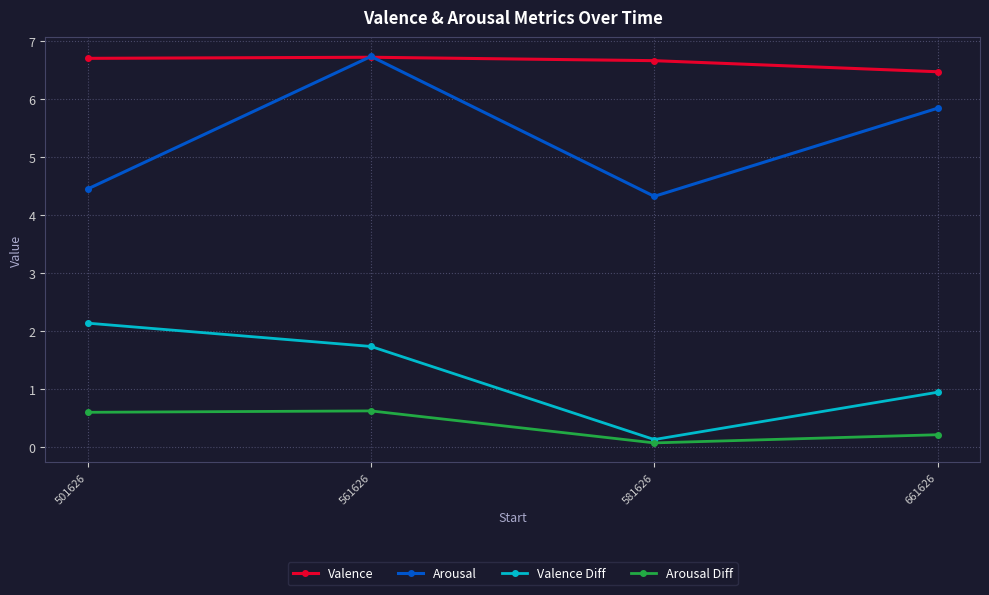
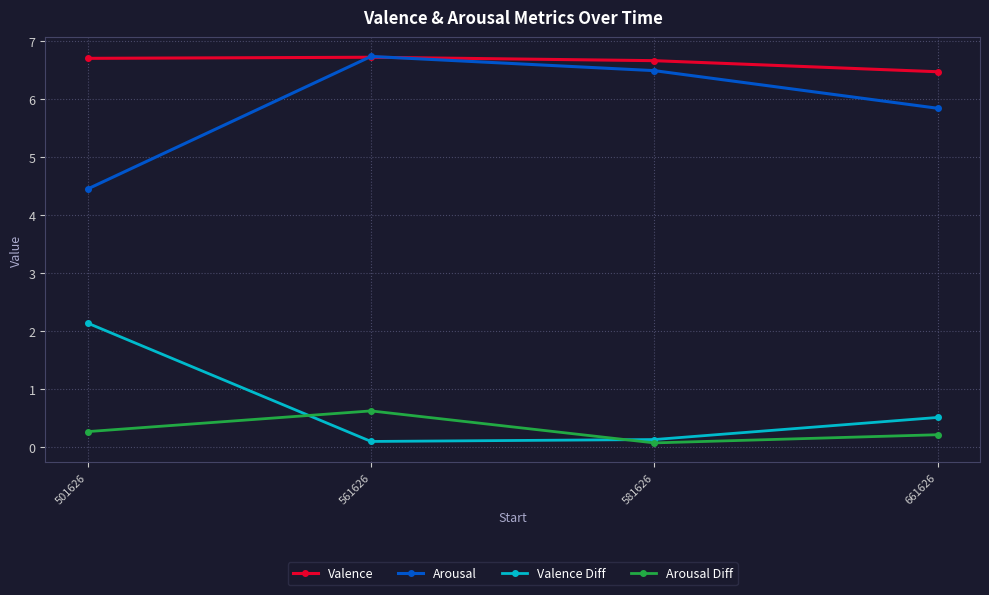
  {
    "Valence": {
      "501626": 6.7,
      "581626": 6.7,
      "661626": 6.5
    },
    "Arousal": {
      "501626": 4.5,
-     "581626": 4.3,
+     "581626": 6.5,
      "661626": 5.8
    },
    "Valence Diff": {
      "501626": 2.1,
-     "561626": 1.7,
+     "561626": 0.1,
      "581626": 0.1,
-     "661626": 0.9
+     "661626": 0.5
    },
    "Arousal Diff": {
-     "501626": 0.6,
+     "501626": 0.3,
      "561626": 0.6,
      "581626": 0.1,
      "661626": 0.2
    }
  }
